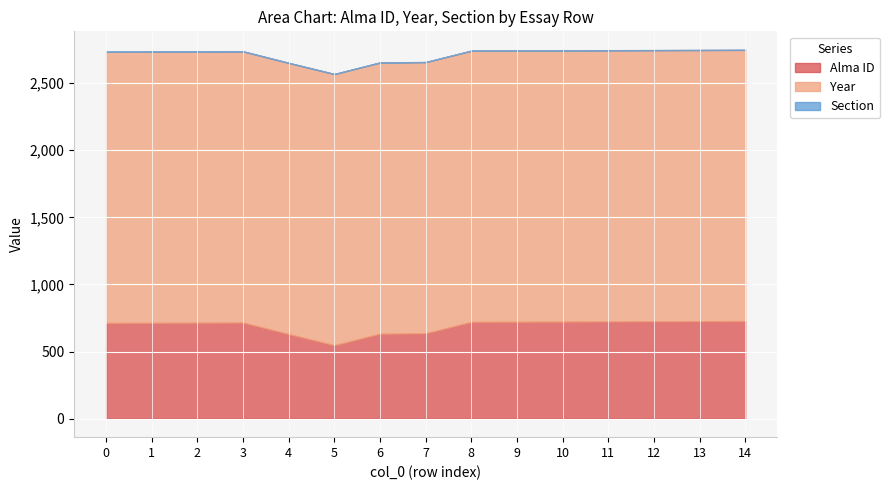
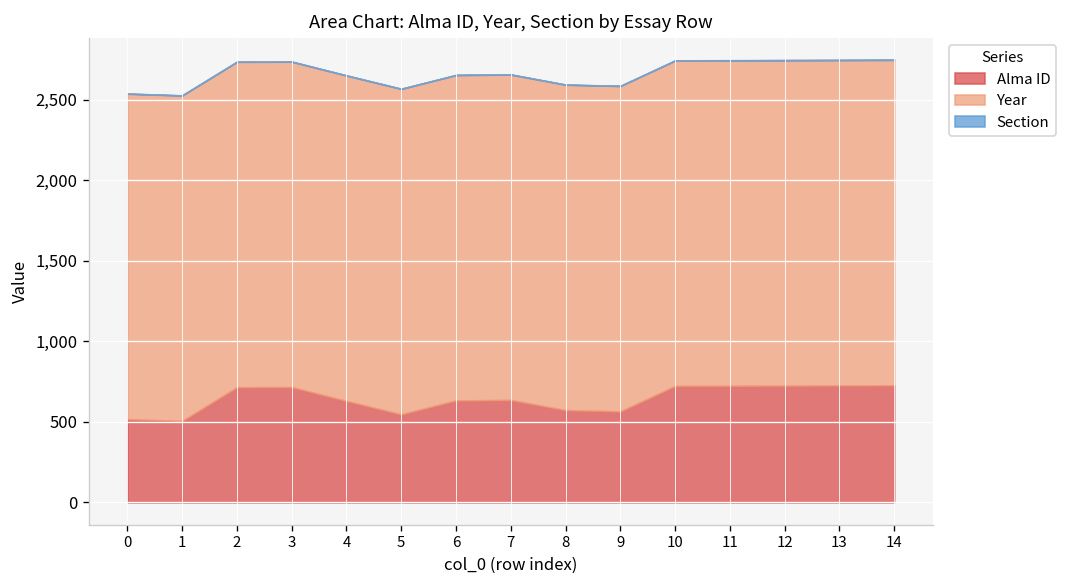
  {
    "Alma ID": {
-     "0": 710,
-     "1": 710,
+     "0": 520,
+     "1": 510,
      "2": 720,
      "3": 720,
      "4": 630,
      "5": 550,
      "6": 630,
      "7": 640,
-     "8": 720,
-     "9": 720,
+     "8": 570,
+     "9": 570,
      "10": 720,
      "11": 720,
      "12": 730,
      "13": 730,
      "14": 730
    }
  }
